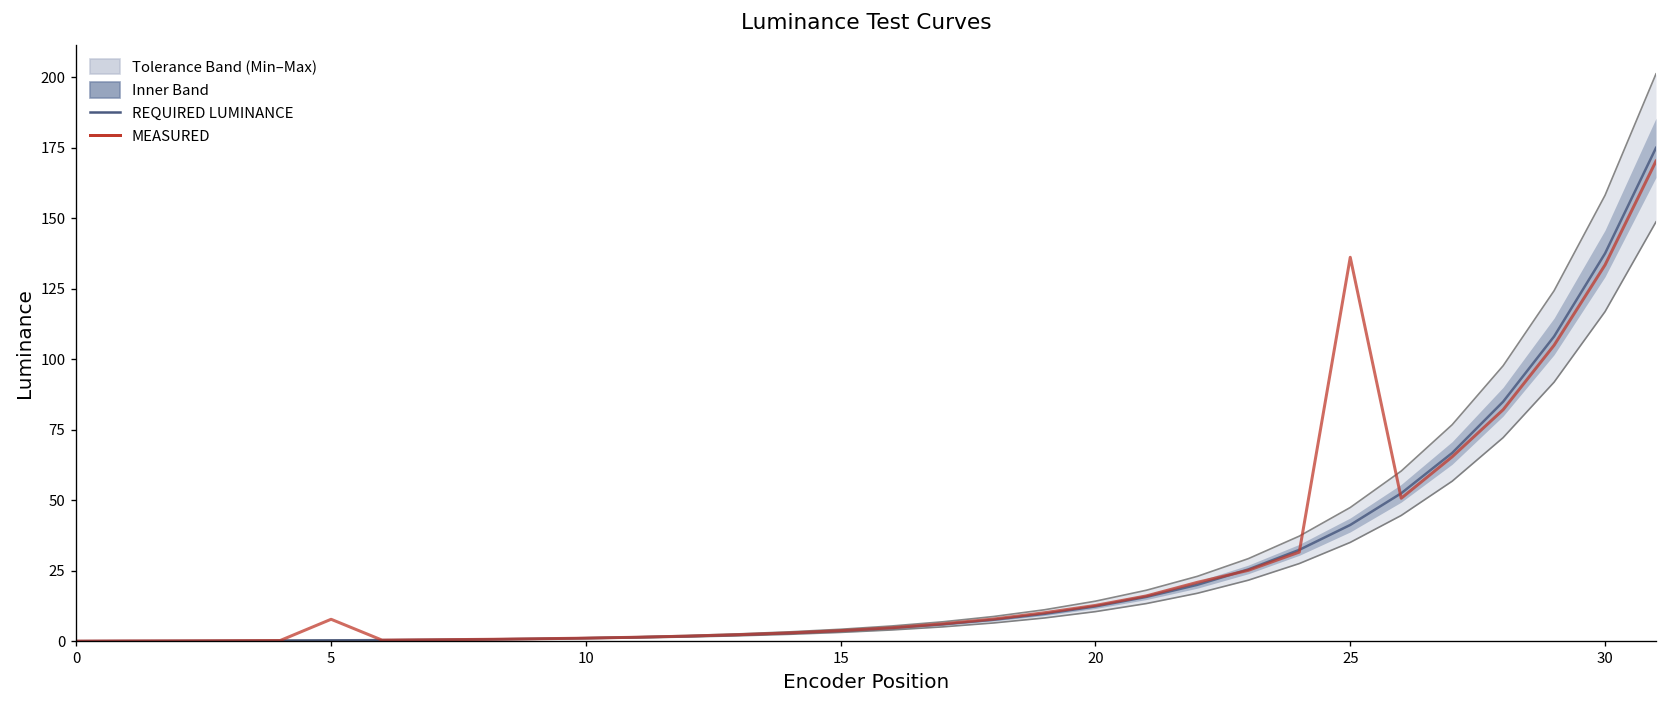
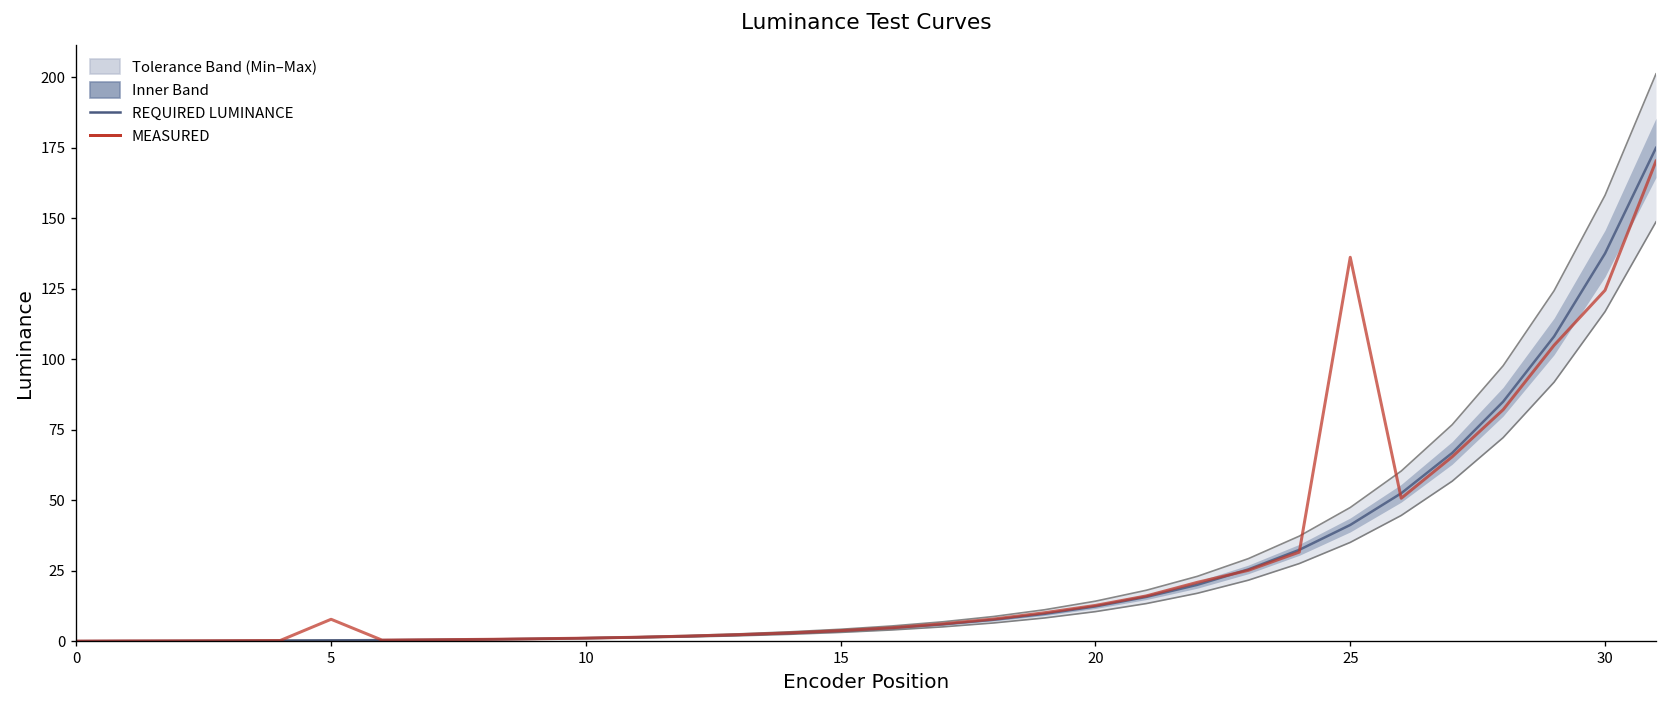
  {
    "MEASURED": {
      "5": 8,
      "25": 136,
-     "30": 133
+     "30": 124
    }
  }
